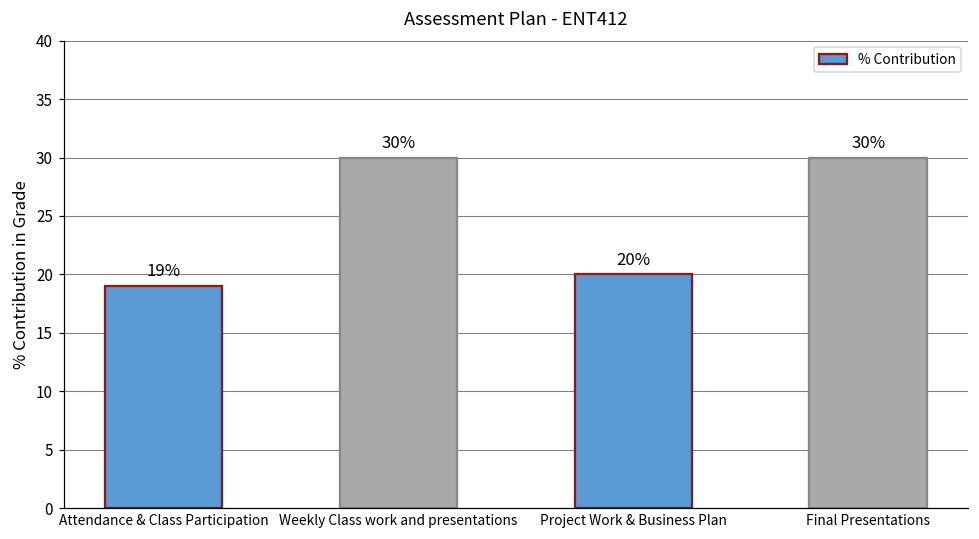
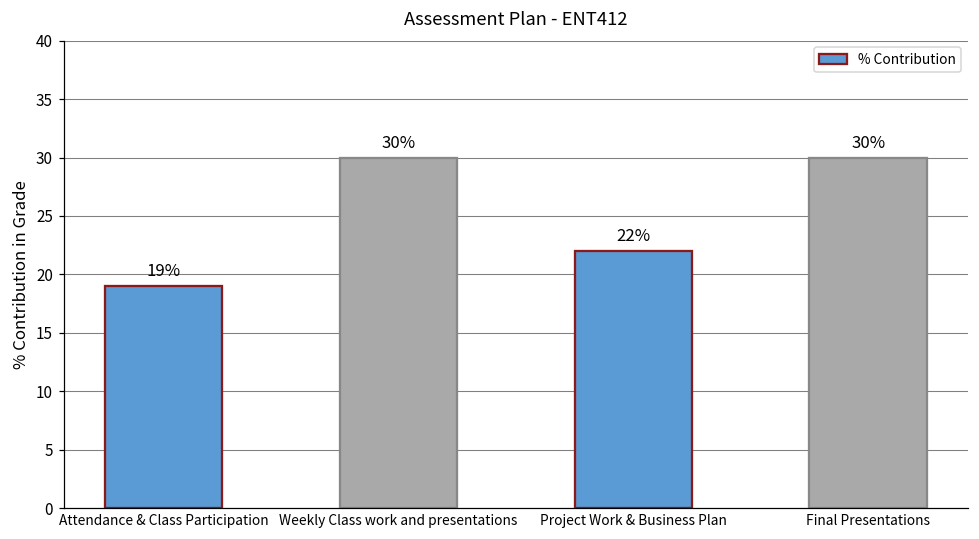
  {
    "Attendance & Class Participation": "19%",
    "Weekly Class work and presentations": "30%",
-   "Project Work & Business Plan": "20%",
+   "Project Work & Business Plan": "22%",
    "Final Presentations": "30%"
  }
